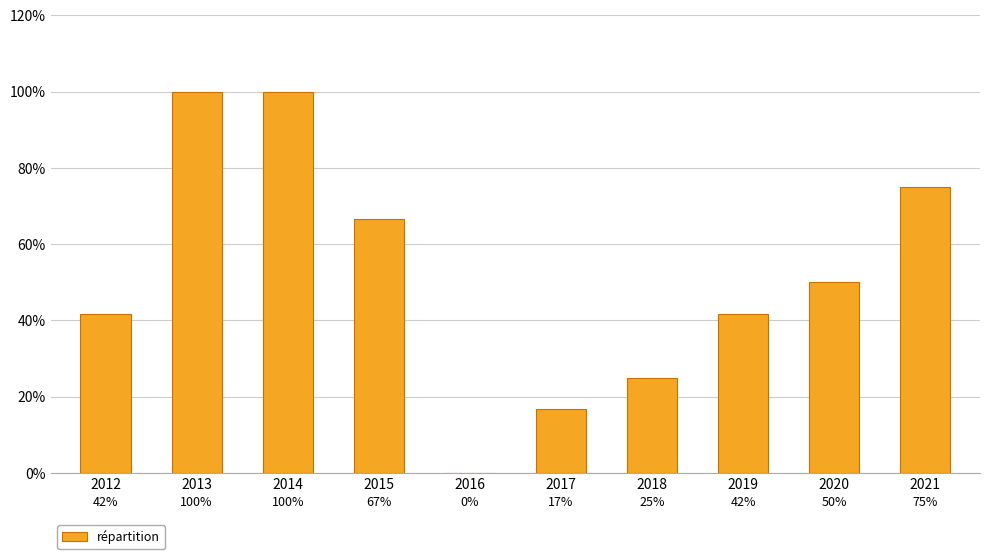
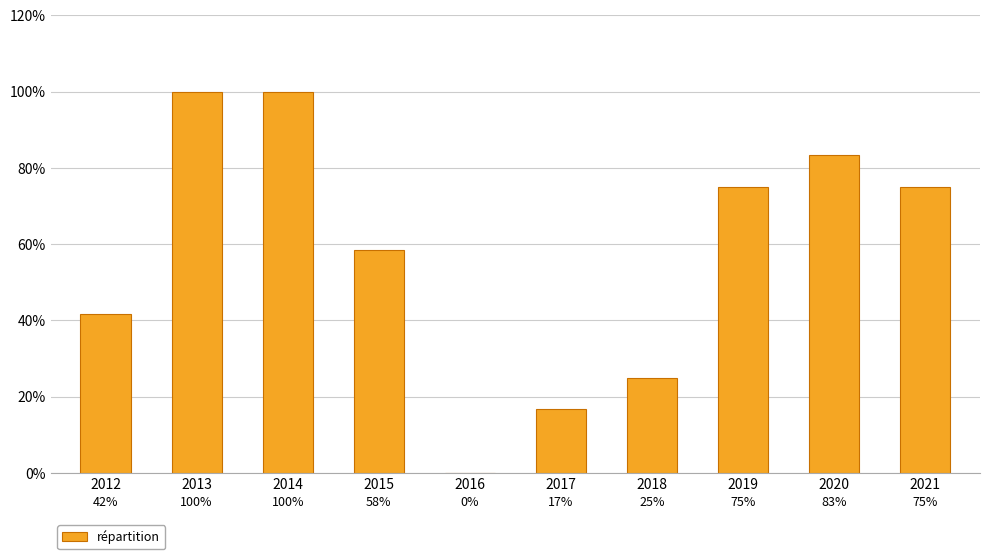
  {
-   "2015": "67%",
+   "2015": "58%",
    "2016": "0%",
-   "2019": "42%",
-   "2020": "50%"
+   "2019": "75%",
+   "2020": "83%"
  }
